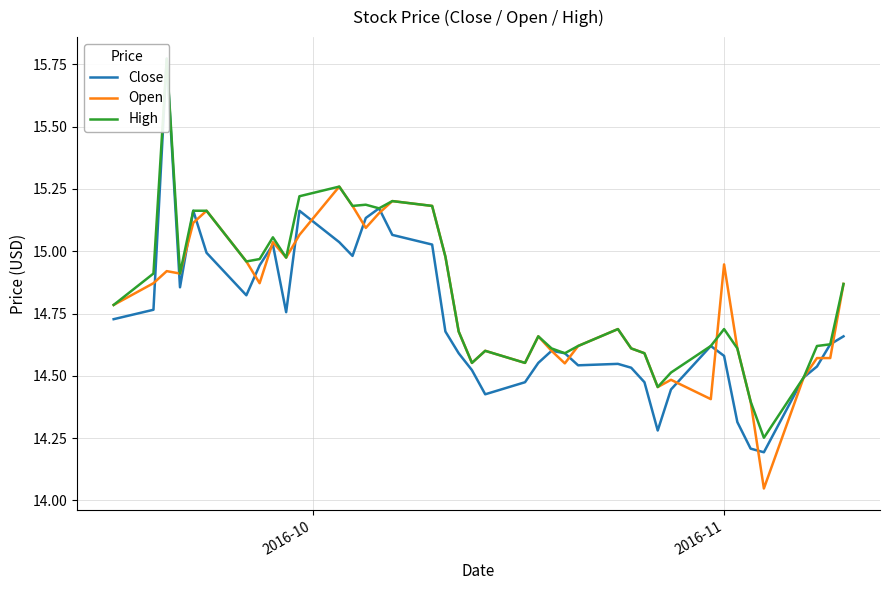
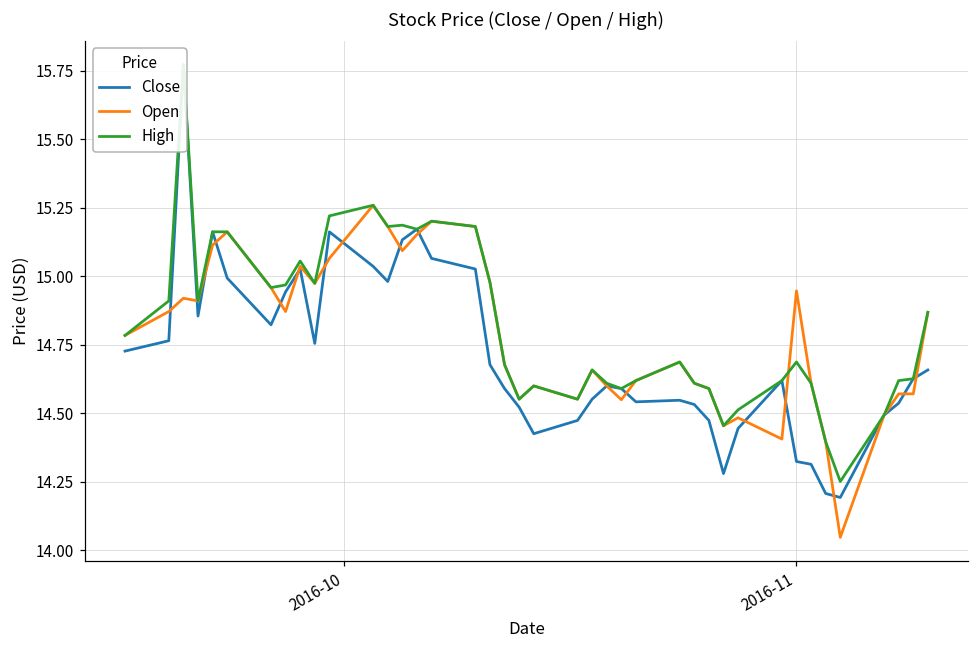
  {
    "Close": {
-     "2016-11": 14.58
+     "2016-11": 14.32
    },
    "Open": {
      "2016-11": 14.95
    },
    "High": {
      "2016-11": 14.69
    }
  }
